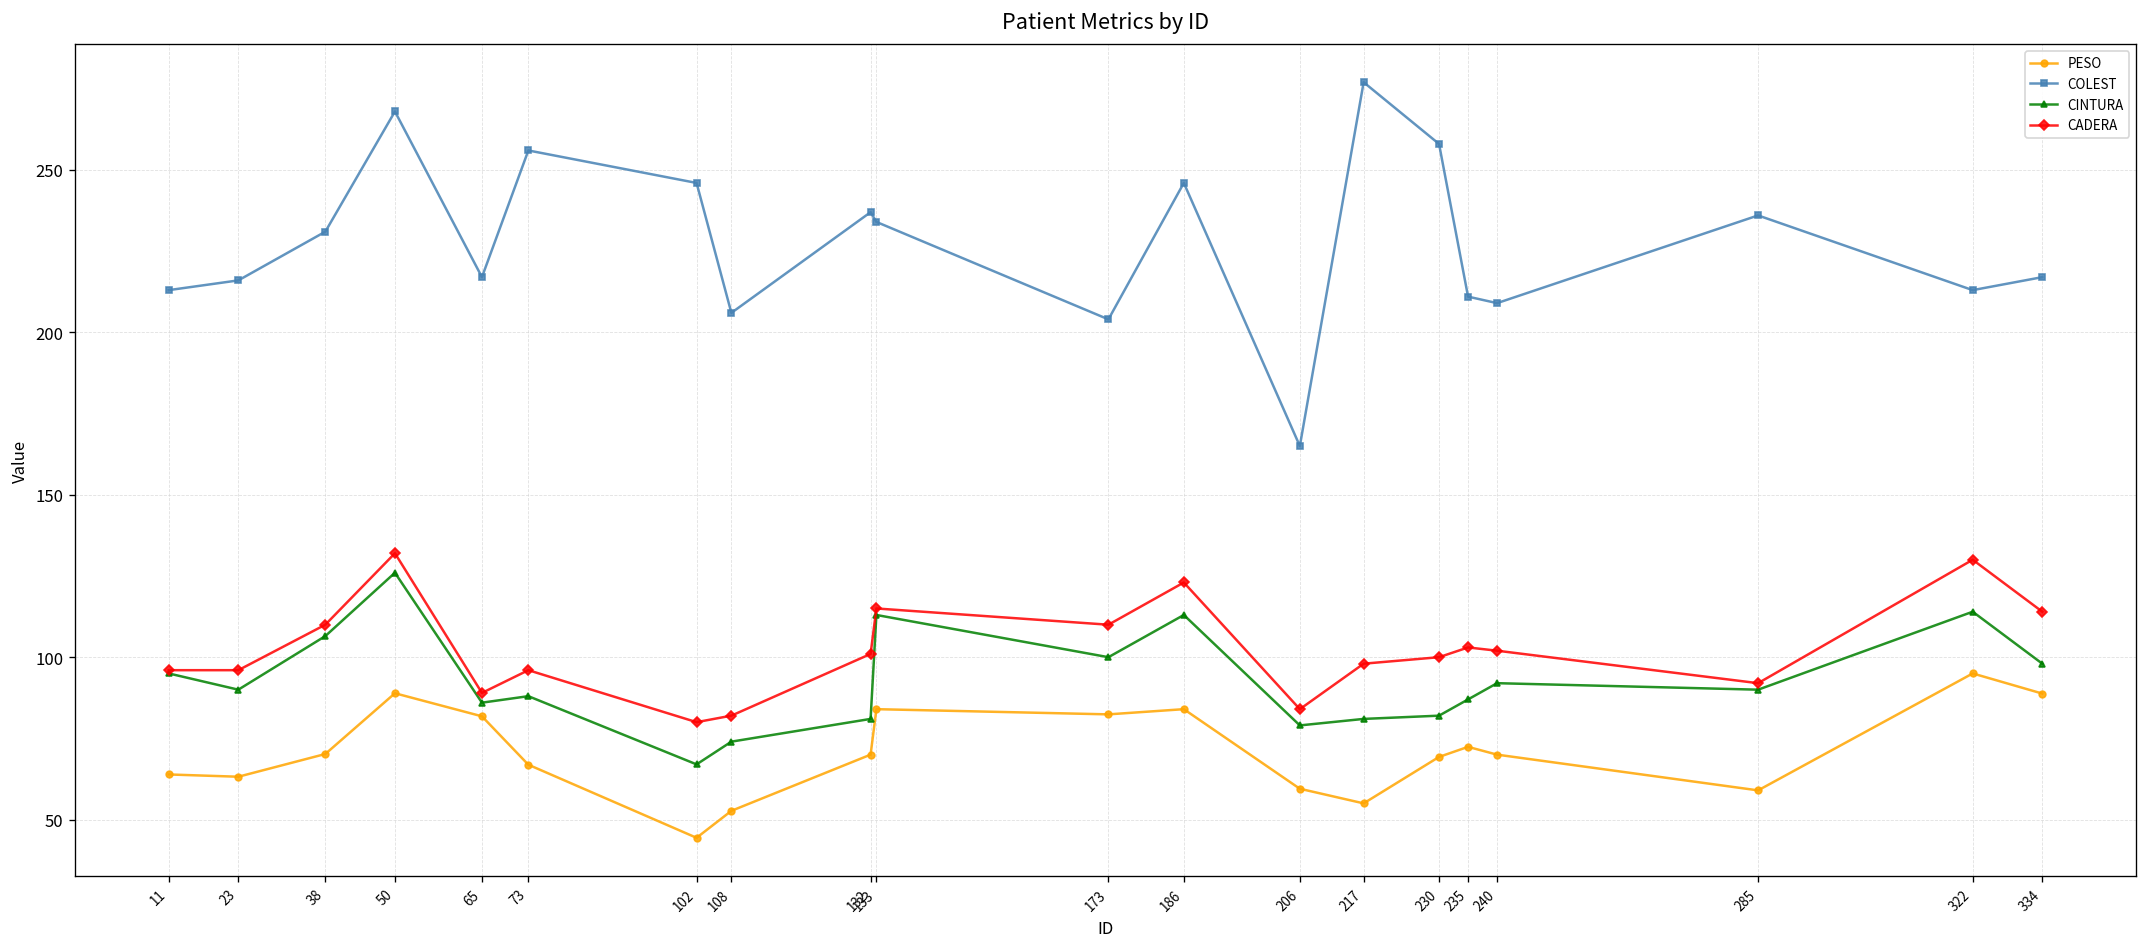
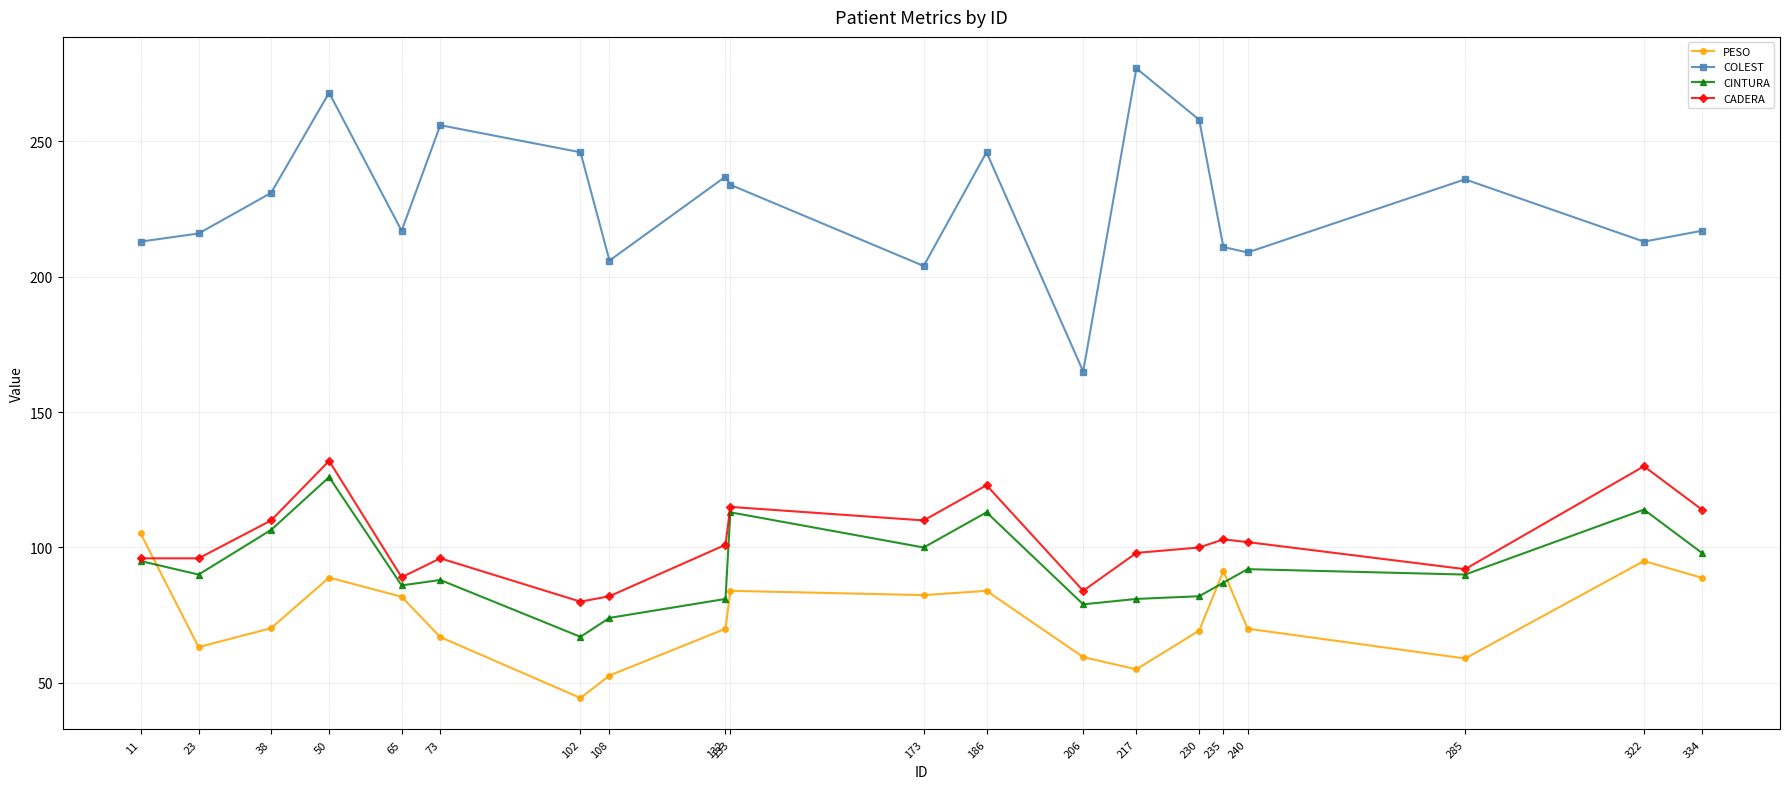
  {
    "PESO": {
-     "11": 64,
+     "11": 105,
      "23": 63,
      "38": 70,
      "50": 89,
      "65": 82,
      "73": 67,
      "102": 44,
      "108": 53,
      "132": 70,
      "133": 84,
      "173": 82,
      "186": 84,
      "206": 60,
      "217": 55,
      "230": 69,
-     "235": 72,
+     "235": 91,
      "240": 70,
      "285": 59,
      "322": 95,
      "334": 89
    },
    "COLEST": {
      "11": 213,
      "23": 216,
      "38": 231,
      "50": 268,
      "65": 217,
      "73": 256,
      "102": 246,
      "108": 206,
      "132": 237,
      "133": 234,
      "173": 204,
      "186": 246,
      "206": 165,
      "217": 277,
      "230": 258,
      "235": 211,
      "240": 209,
      "285": 236,
      "322": 213,
      "334": 217
    },
    "CINTURA": {
      "11": 95,
      "23": 90,
      "38": 107,
      "50": 126,
      "65": 86,
      "73": 88,
      "102": 67,
      "108": 74,
      "132": 81,
      "133": 113,
      "173": 100,
      "186": 113,
      "206": 79,
      "217": 81,
      "230": 82,
      "235": 87,
      "240": 92,
      "285": 90,
      "322": 114,
      "334": 98
    },
    "CADERA": {
      "11": 96,
      "23": 96,
      "38": 110,
      "50": 132,
      "65": 89,
      "73": 96,
      "102": 80,
      "108": 82,
      "132": 101,
      "133": 115,
      "173": 110,
      "186": 123,
      "206": 84,
      "217": 98,
      "230": 100,
      "235": 103,
      "240": 102,
      "285": 92,
      "322": 130,
      "334": 114
    }
  }
